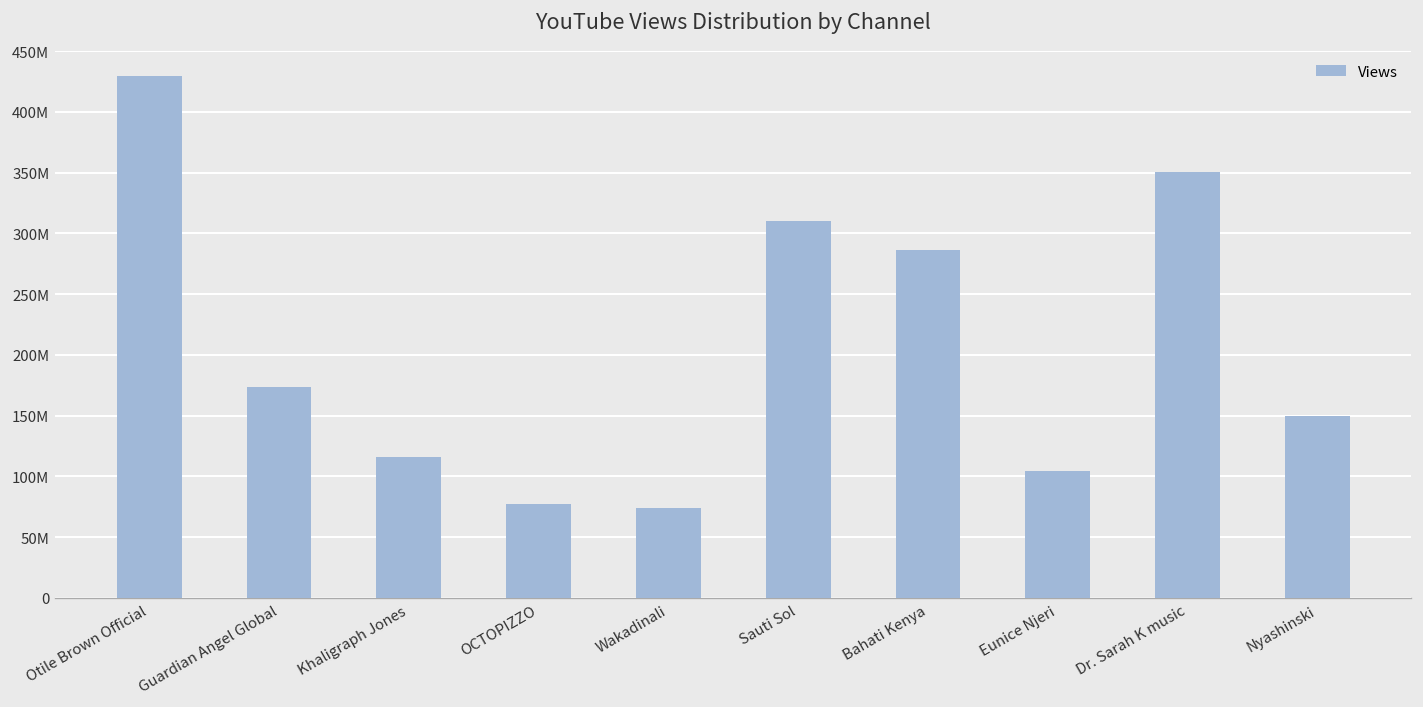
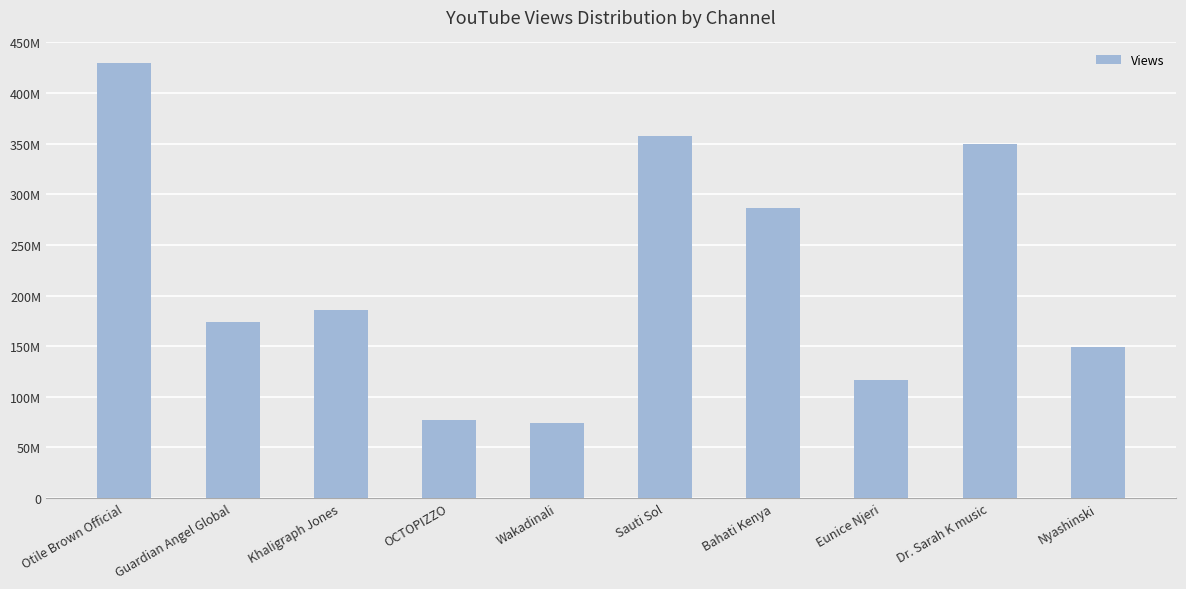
  {
    "Otile Brown Official": 430000000,
    "Guardian Angel Global": 174000000,
-   "Khaligraph Jones": 116000000,
+   "Khaligraph Jones": 186000000,
    "OCTOPIZZO": 77000000,
    "Wakadinali": 74000000,
-   "Sauti Sol": 310000000,
+   "Sauti Sol": 357000000,
    "Bahati Kenya": 287000000,
-   "Eunice Njeri": 104000000,
+   "Eunice Njeri": 116000000,
    "Dr. Sarah K music": 350000000,
    "Nyashinski": 150000000
  }
